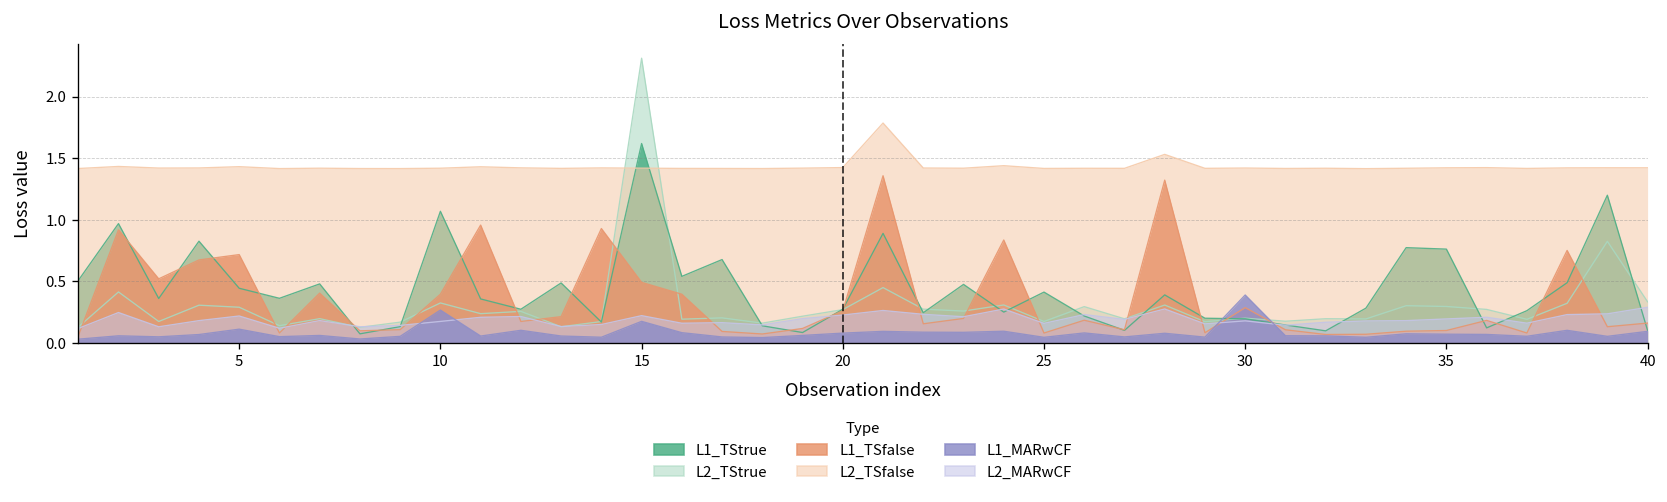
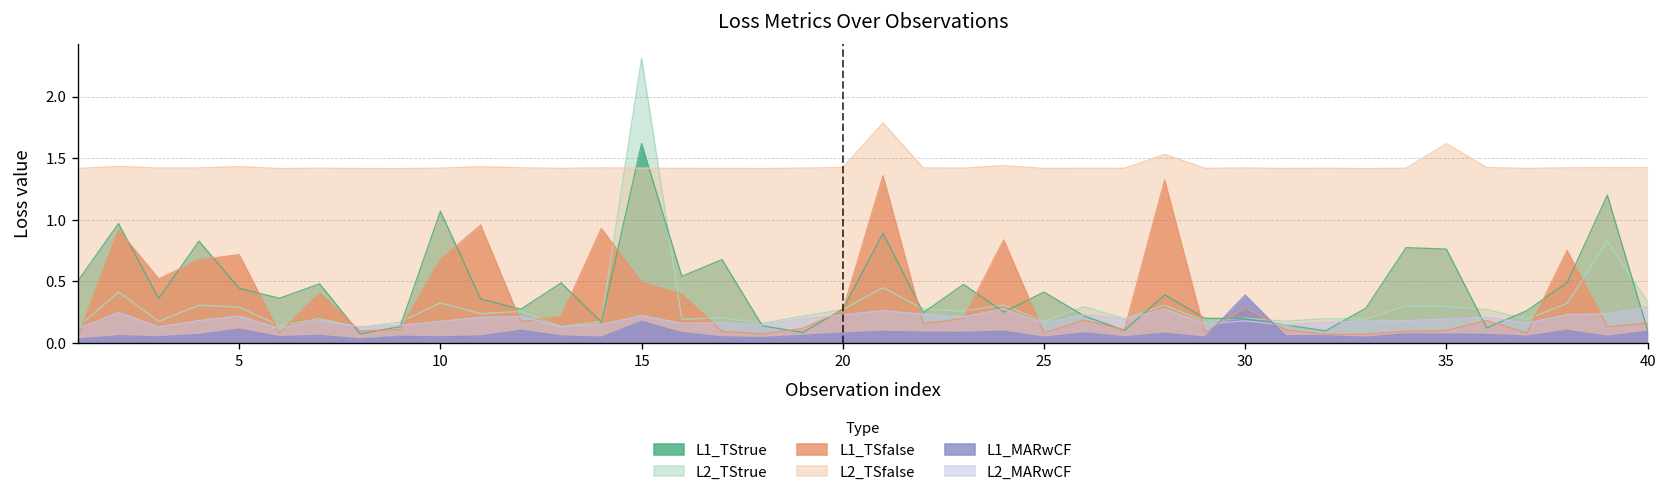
  {
    "L1_TStrue": {
      "5": 0.44,
      "10": 1.07,
      "15": 1.62,
      "25": 0.41,
      "35": 0.76
    },
    "L2_TSfalse": {
      "5": 1.43,
      "10": 1.42,
      "15": 1.42,
      "20": 1.42,
      "25": 1.42,
      "30": 1.42,
-     "35": 1.42,
+     "35": 1.62,
      "40": 1.42
    },
    "L1_TSfalse": {
      "5": 0.72,
-     "10": 0.40,
+     "10": 0.68,
      "15": 0.49,
      "25": 0.08,
      "30": 0.29,
      "35": 0.10,
      "40": 0.16
    },
    "L1_MARwCF": {
      "5": 0.11,
-     "10": 0.27,
+     "10": 0.05,
      "15": 0.18,
      "20": 0.08,
      "25": 0.05,
      "30": 0.39,
      "35": 0.07
    }
  }
